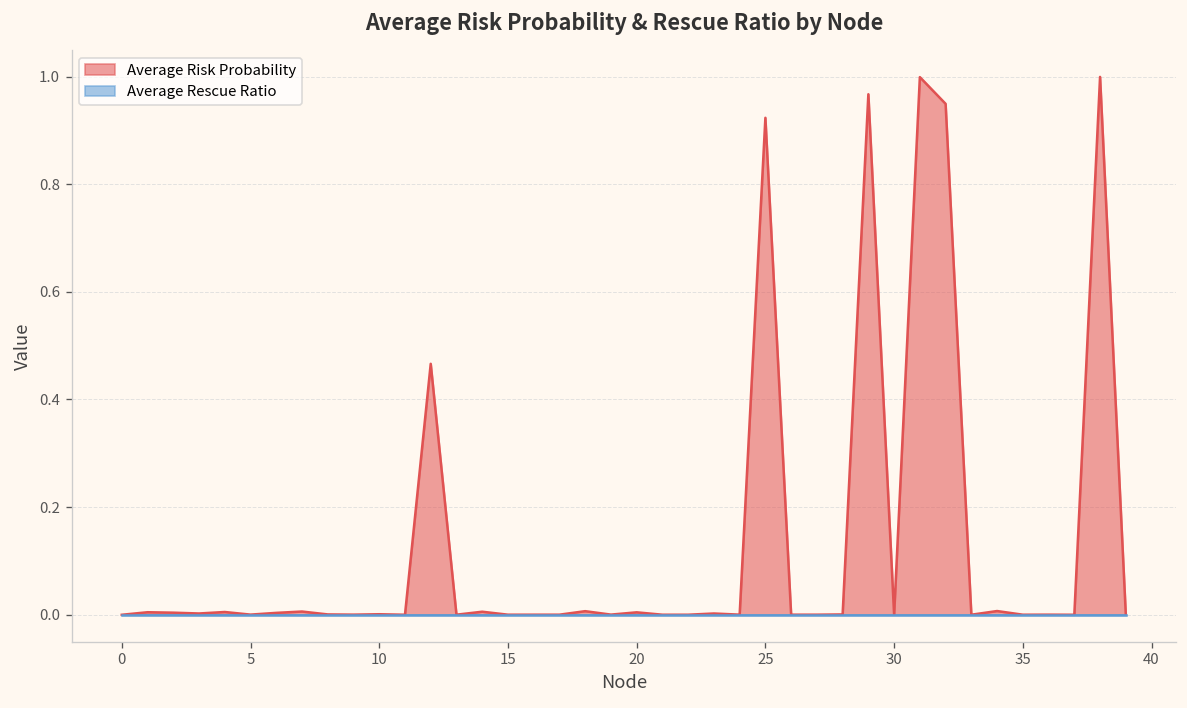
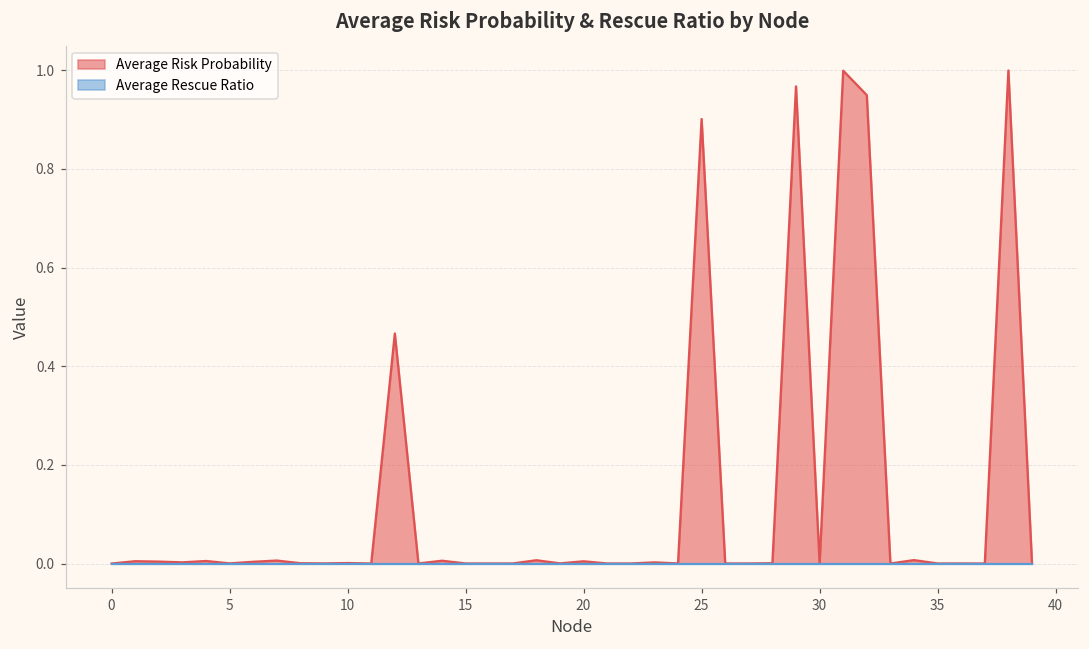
  {
    "Average Risk Probability": {
-     "25": 0.92
+     "25": 0.90
    },
    "Average Rescue Ratio": {
      "25": 0.00
    }
  }
